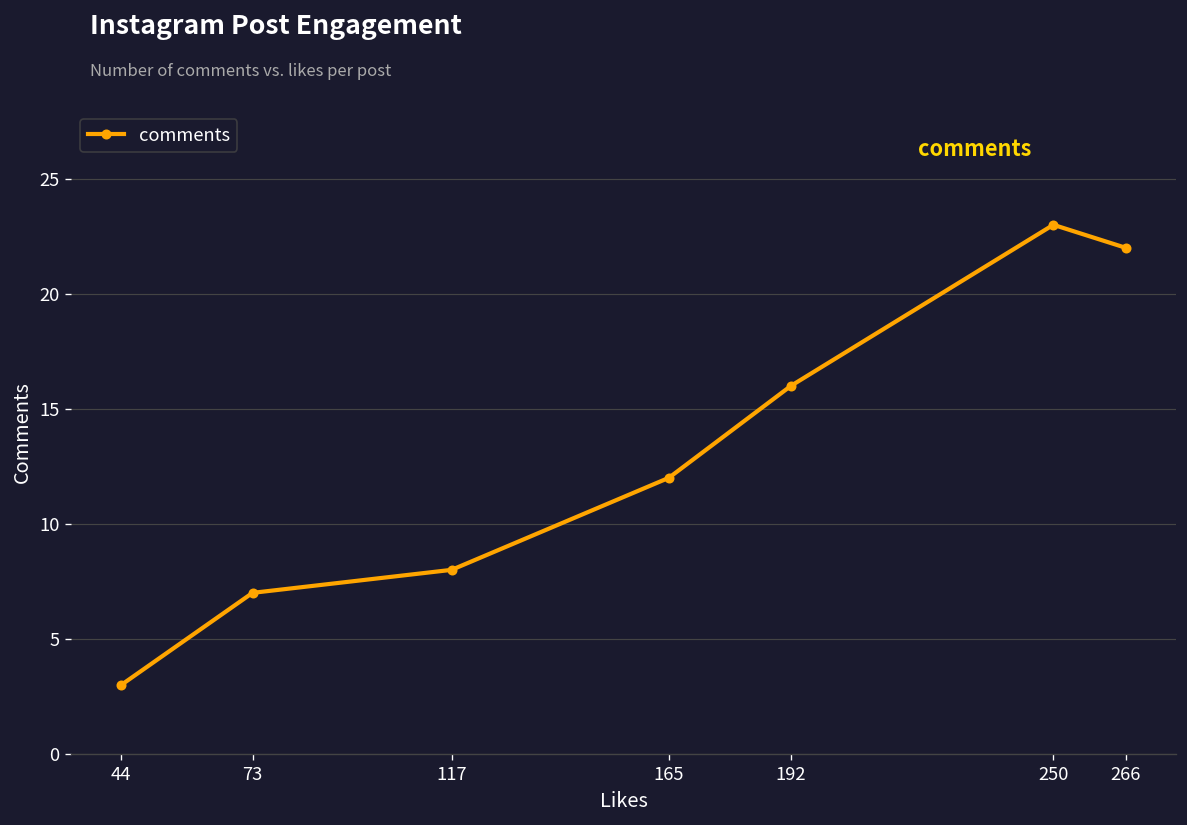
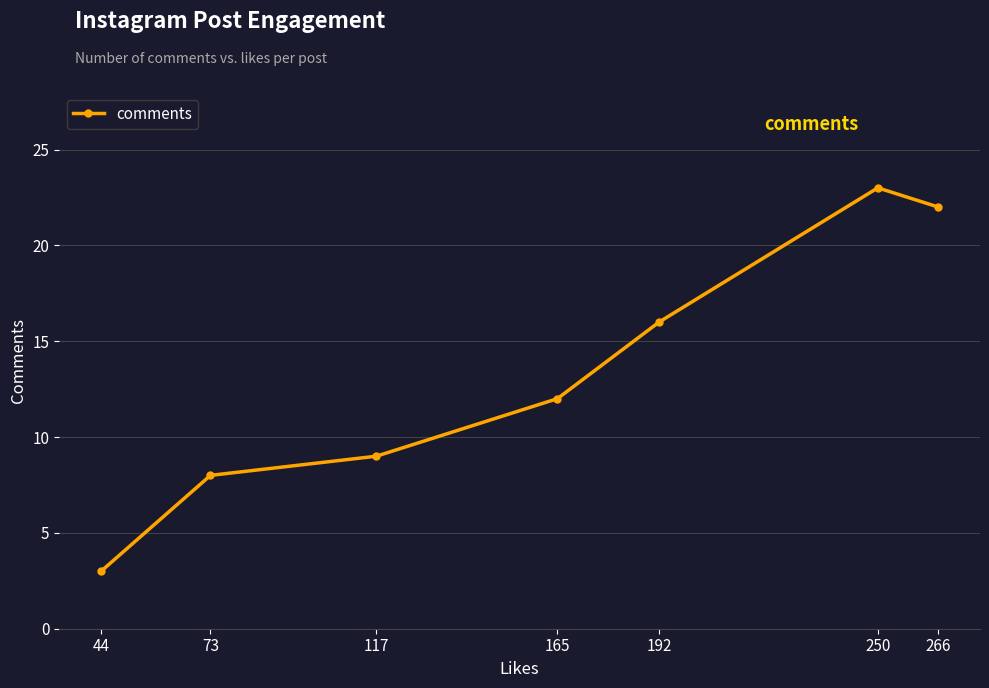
  {
    "44": 3,
-   "73": 7,
-   "117": 8,
+   "73": 8,
+   "117": 9,
    "165": 12,
    "192": 16,
    "250": 23,
    "266": 22
  }
